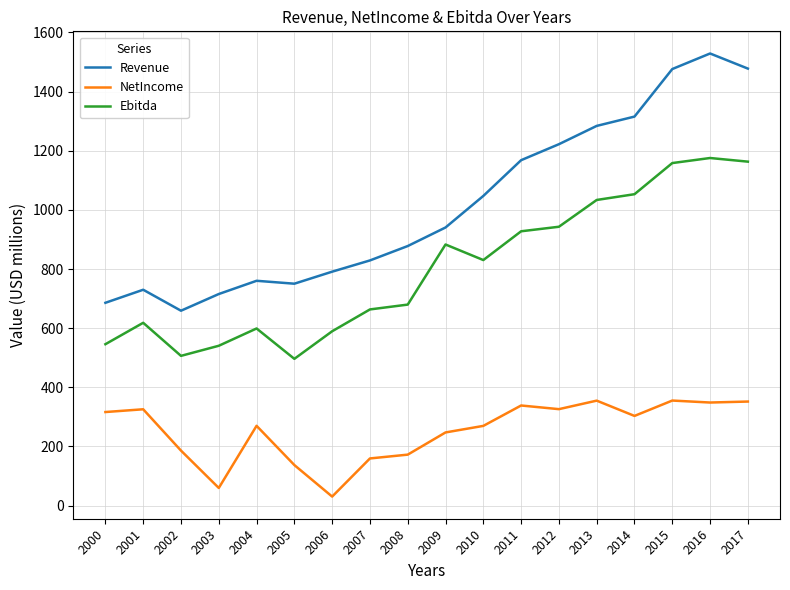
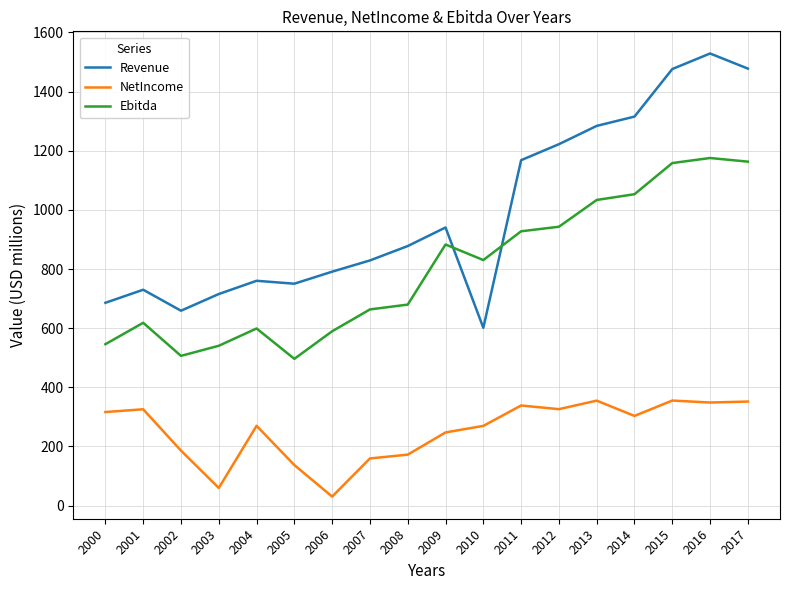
  {
    "Revenue": {
      "2000": 690,
      "2001": 730,
      "2002": 660,
      "2003": 720,
      "2004": 760,
      "2005": 750,
      "2006": 790,
      "2007": 830,
      "2008": 880,
      "2009": 940,
-     "2010": 1050,
+     "2010": 600,
      "2011": 1170,
      "2012": 1220,
      "2013": 1280,
      "2014": 1320,
      "2015": 1480,
      "2016": 1530,
      "2017": 1480
    },
    "NetIncome": {
      "2000": 320,
      "2001": 330,
      "2002": 190,
      "2003": 60,
      "2004": 270,
      "2005": 140,
      "2006": 30,
      "2007": 160,
      "2008": 170,
      "2009": 250,
      "2010": 270,
      "2011": 340,
      "2012": 330,
      "2013": 350,
      "2014": 300,
      "2015": 360,
      "2016": 350,
      "2017": 350
    },
    "Ebitda": {
      "2000": 550,
      "2001": 620,
      "2002": 510,
      "2003": 540,
      "2004": 600,
      "2005": 500,
      "2006": 590,
      "2007": 660,
      "2008": 680,
      "2009": 880,
      "2010": 830,
      "2011": 930,
      "2012": 940,
      "2013": 1030,
      "2014": 1050,
      "2015": 1160,
      "2016": 1180,
      "2017": 1160
    }
  }
